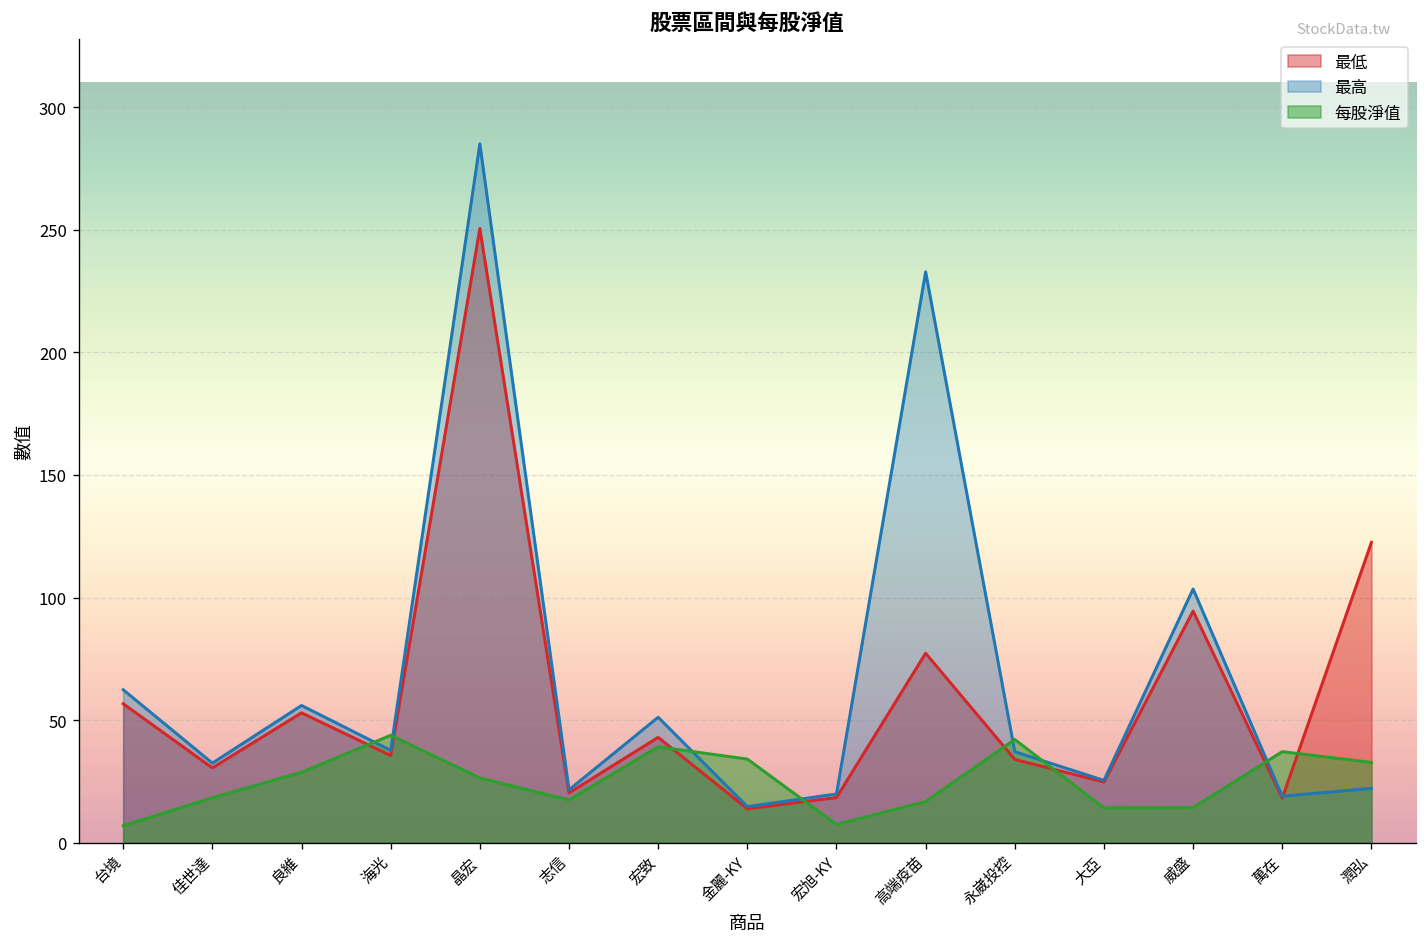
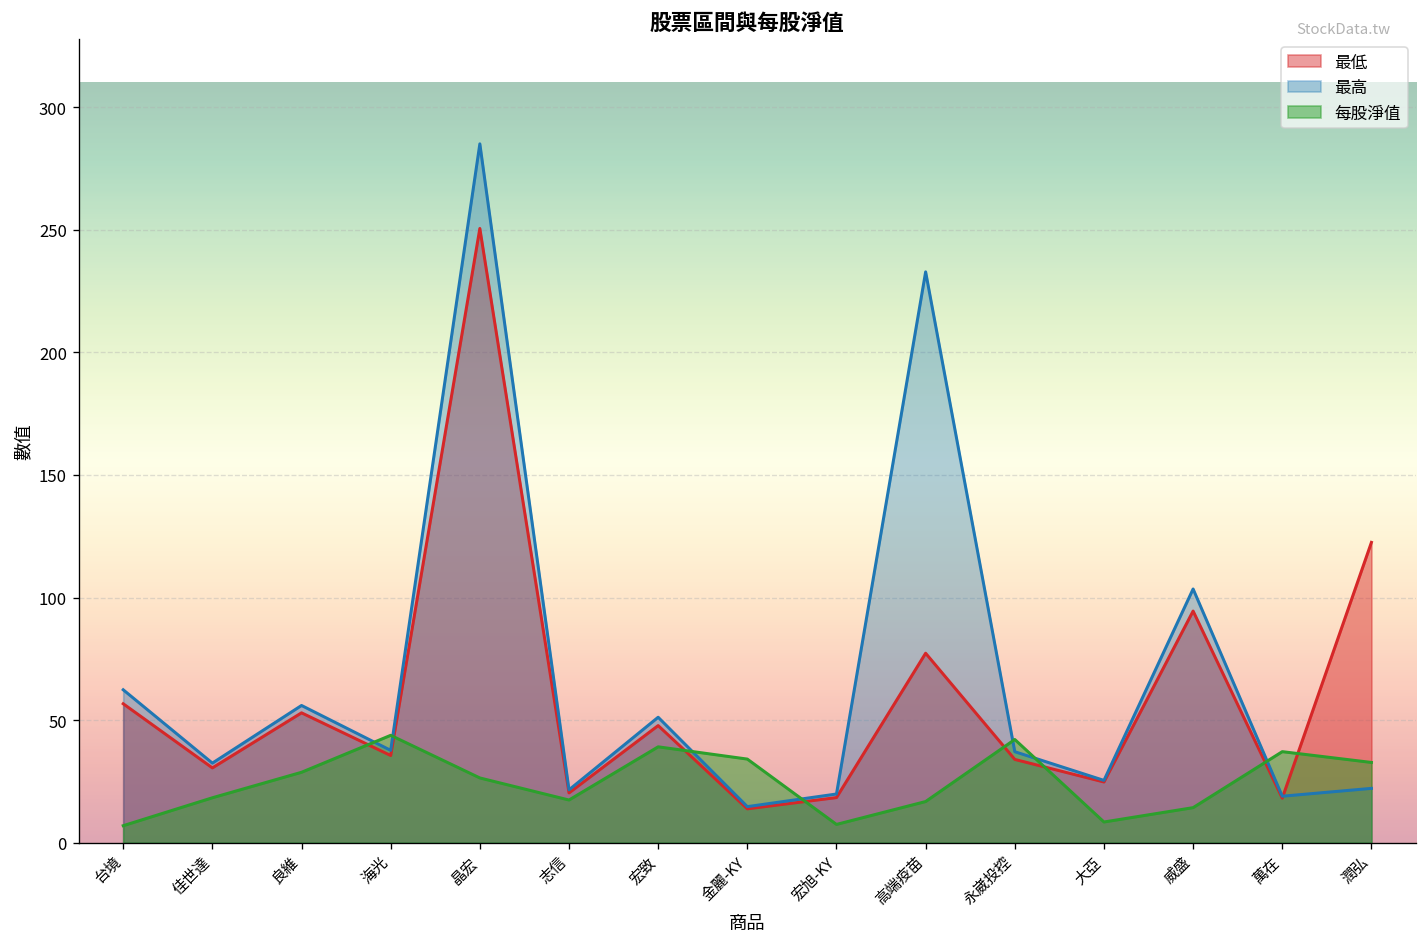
  {
    "最低": {
      "台境": 57,
      "佳世達": 31,
      "良維": 53,
      "海光": 36,
      "晶宏": 251,
      "志信": 20,
-     "宏致": 43,
+     "宏致": 48,
      "宏旭-KY": 18,
      "高端疫苗": 77,
      "永崴投控": 34,
      "威盛": 95,
      "潤弘": 123
    },
    "最高": {
      "台境": 62,
      "佳世達": 33,
      "良維": 56,
      "海光": 38,
      "晶宏": 285,
      "志信": 22,
      "宏致": 51,
      "宏旭-KY": 20,
      "高端疫苗": 233,
      "永崴投控": 37,
      "威盛": 104,
      "潤弘": 22
    },
    "每股淨值": {
      "台境": 7,
      "佳世達": 18,
      "良維": 29,
      "海光": 44,
      "晶宏": 26,
      "志信": 17,
      "宏致": 39,
      "金麗-KY": 34,
      "宏旭-KY": 8,
      "高端疫苗": 17,
      "永崴投控": 42,
-     "大亞": 14,
+     "大亞": 8,
      "威盛": 14,
      "萬在": 37,
      "潤弘": 33
    }
  }
